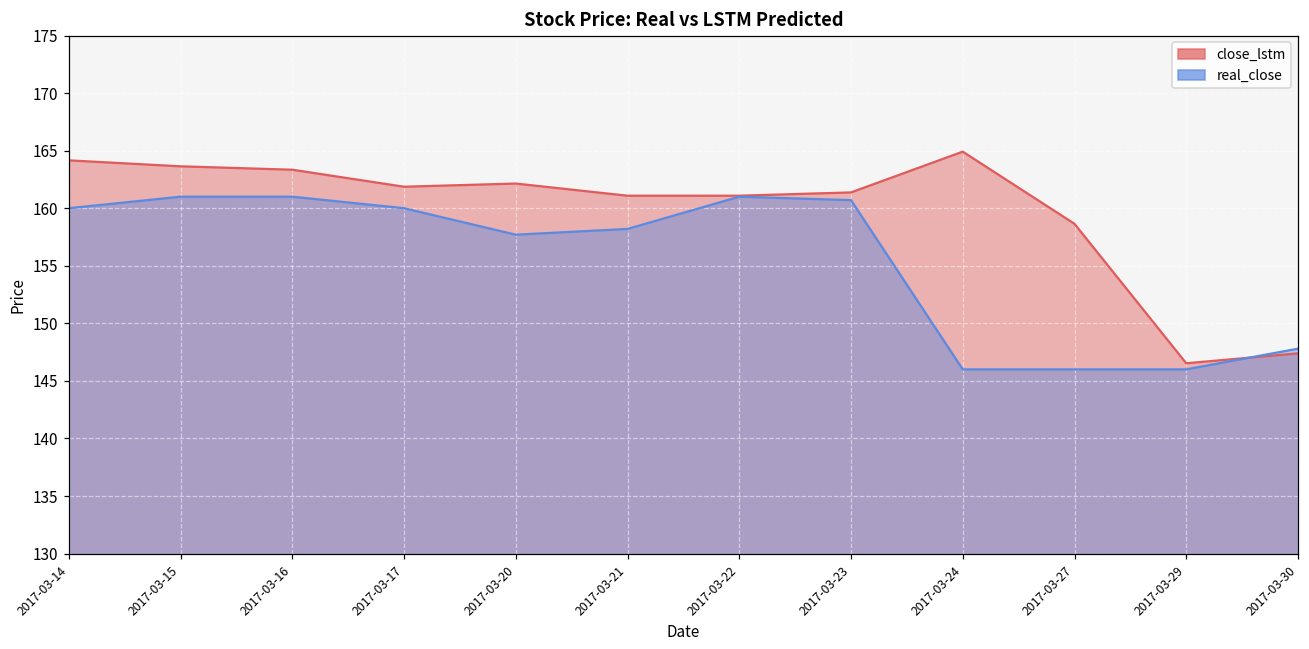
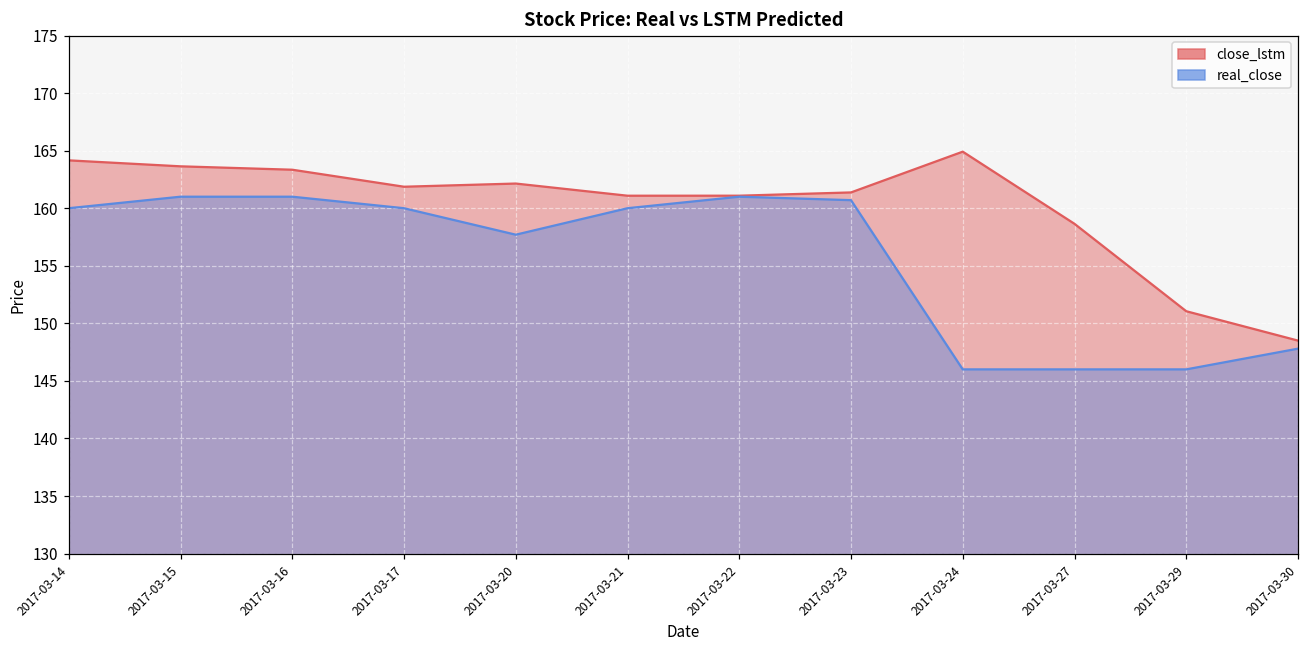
  {
    "close_lstm": {
      "2017-03-14": 164.2,
      "2017-03-15": 163.6,
      "2017-03-16": 163.3,
      "2017-03-17": 161.9,
      "2017-03-20": 162.1,
      "2017-03-21": 161.1,
      "2017-03-23": 161.4,
      "2017-03-24": 164.9,
      "2017-03-27": 158.6,
-     "2017-03-29": 146.5,
-     "2017-03-30": 147.4
+     "2017-03-29": 151.1,
+     "2017-03-30": 148.5
    },
    "real_close": {
      "2017-03-14": 160.0,
      "2017-03-15": 161.0,
      "2017-03-16": 161.0,
      "2017-03-17": 160.0,
      "2017-03-20": 157.7,
-     "2017-03-21": 158.2,
+     "2017-03-21": 160.0,
      "2017-03-23": 160.7,
      "2017-03-24": 146.0,
      "2017-03-27": 146.0,
      "2017-03-29": 146.0,
      "2017-03-30": 147.8
    }
  }
